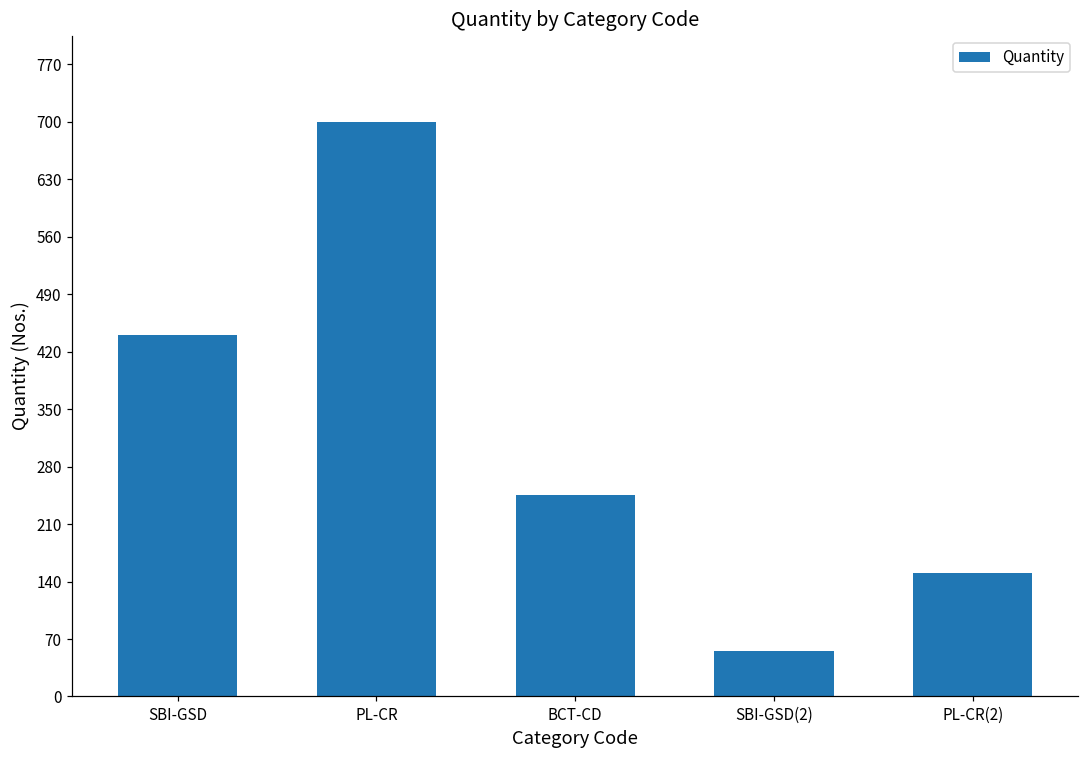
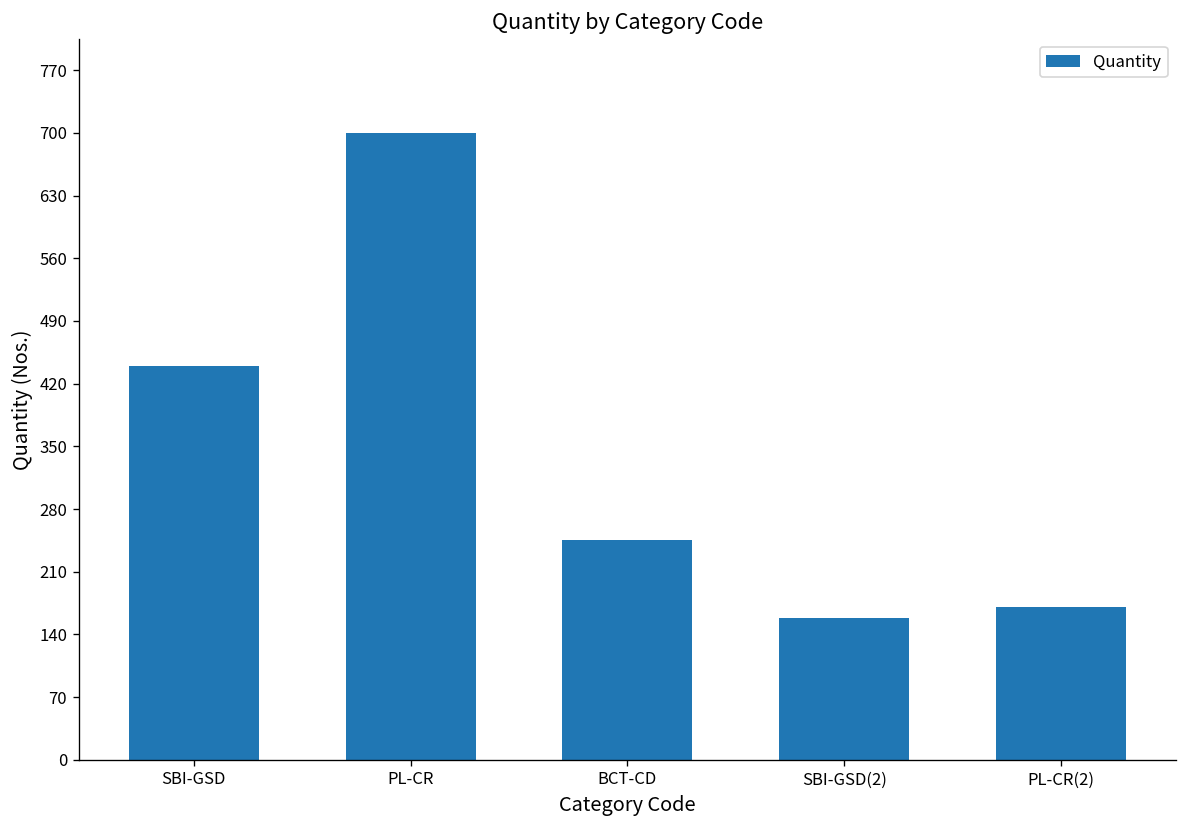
  {
    "SBI-GSD": 440,
    "PL-CR": 700,
    "BCT-CD": 250,
-   "SBI-GSD(2)": 60,
-   "PL-CR(2)": 150
+   "SBI-GSD(2)": 160,
+   "PL-CR(2)": 170
  }
